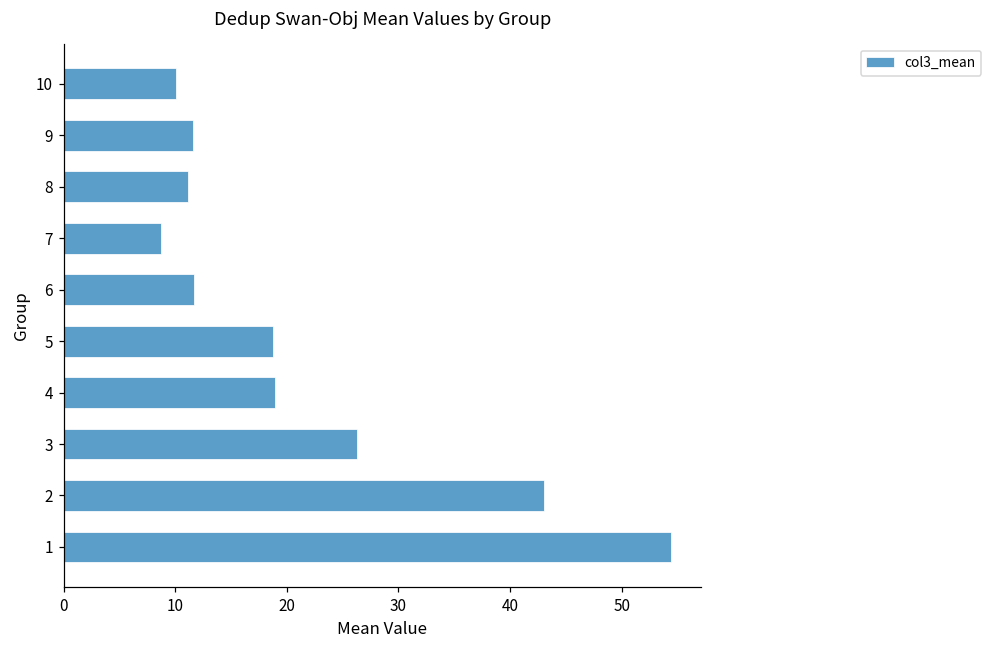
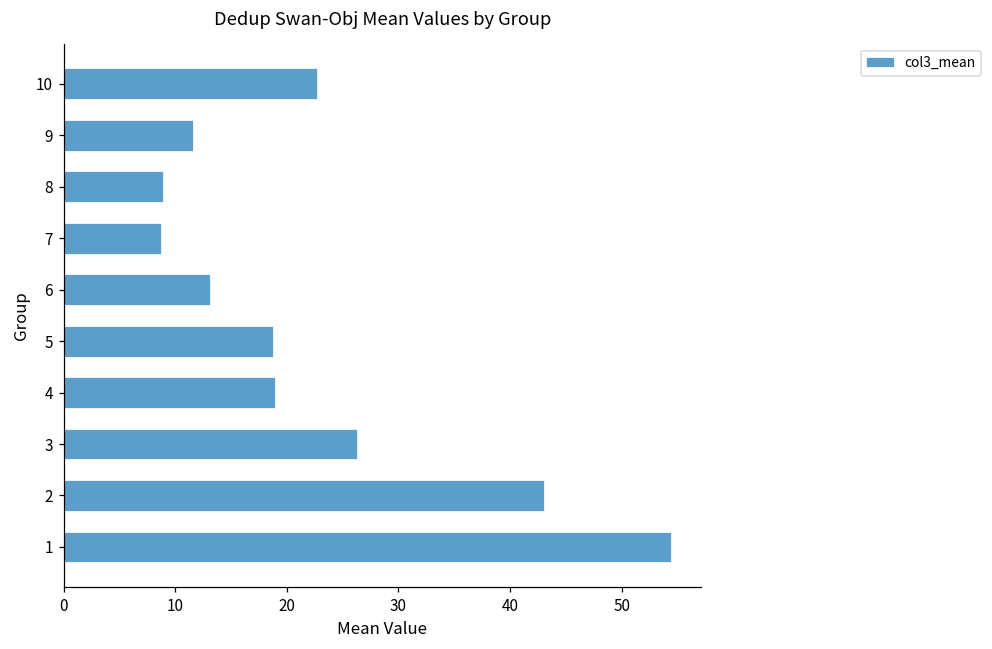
  {
-   "10": 10.1,
+   "10": 22.7,
    "9": 11.6,
-   "8": 11.2,
+   "8": 8.9,
    "7": 8.7,
-   "6": 11.7,
+   "6": 13.2,
    "5": 18.7,
    "4": 18.9,
    "3": 26.3,
    "2": 43.1,
    "1": 54.4
  }
